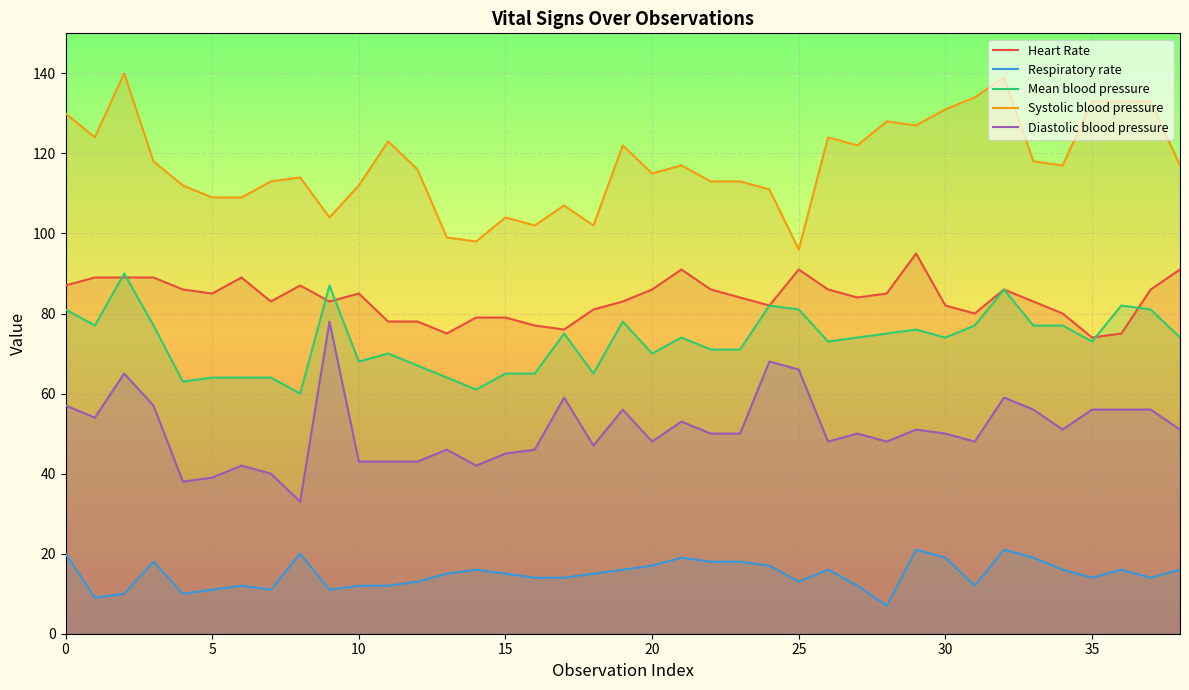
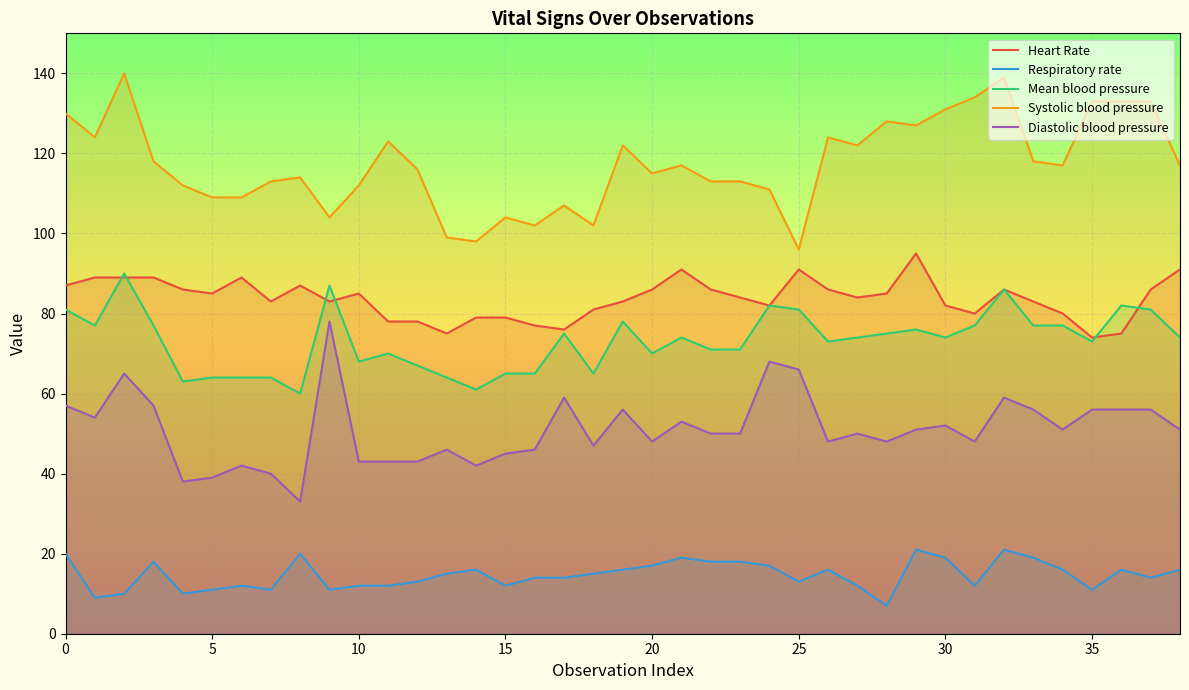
  {
    "Heart Rate": {
      "0": 87,
      "5": 85,
      "10": 85,
      "15": 79,
      "20": 86,
      "25": 91,
      "30": 82,
      "35": 74
    },
    "Respiratory rate": {
      "0": 20,
      "5": 11,
      "10": 12,
-     "15": 15,
+     "15": 12,
      "20": 17,
      "25": 13,
      "30": 19,
-     "35": 14
+     "35": 11
    },
    "Mean blood pressure": {
      "0": 81,
      "5": 64,
      "10": 68,
      "15": 65,
      "20": 70,
      "25": 81,
      "30": 74,
      "35": 73
    },
    "Systolic blood pressure": {
      "0": 130,
      "5": 109,
      "10": 112,
      "15": 104,
      "20": 115,
      "25": 96,
      "30": 131
    },
    "Diastolic blood pressure": {
      "0": 57,
      "5": 39,
      "10": 43,
      "15": 45,
      "20": 48,
      "25": 66,
-     "30": 50,
+     "30": 52,
      "35": 56
    }
  }
